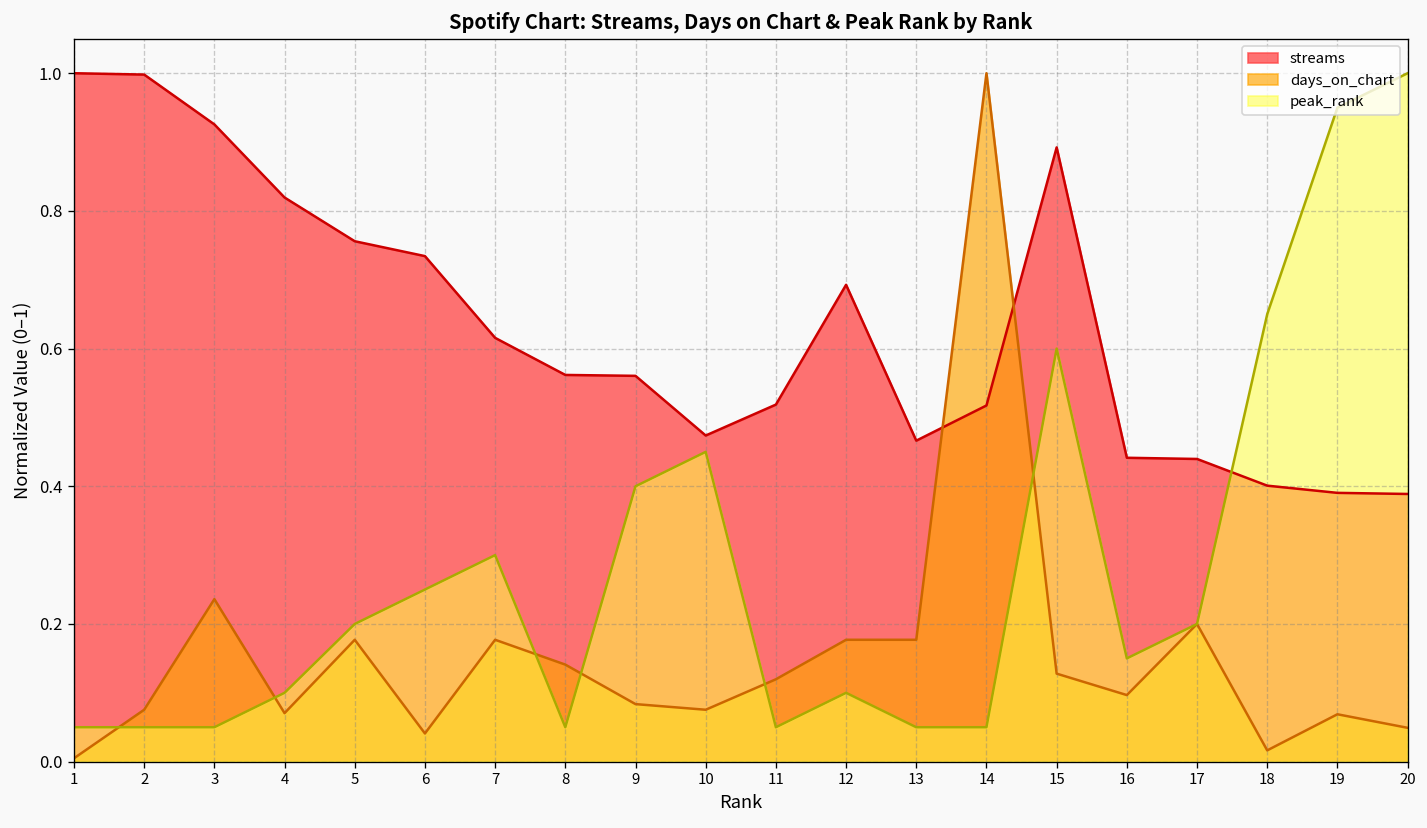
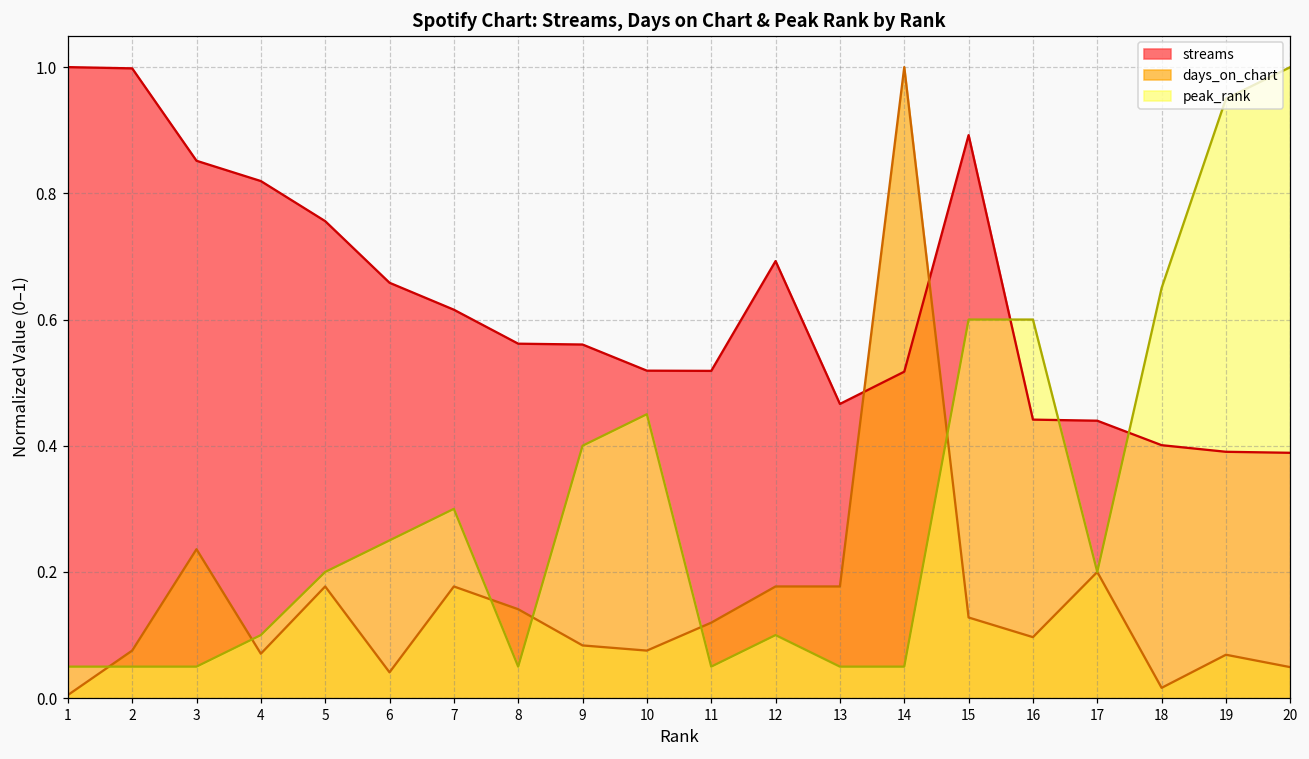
  {
    "streams": {
      "1": 1.00,
      "2": 1.00,
-     "3": 0.93,
+     "3": 0.85,
      "4": 0.82,
      "5": 0.76,
-     "6": 0.73,
+     "6": 0.66,
      "7": 0.62,
      "8": 0.56,
      "9": 0.56,
-     "10": 0.47,
+     "10": 0.52,
      "11": 0.52,
      "12": 0.69,
      "13": 0.47,
      "14": 0.52,
      "15": 0.89,
      "16": 0.44,
      "17": 0.44,
      "18": 0.40,
      "19": 0.39,
      "20": 0.39
    },
    "days_on_chart": {
      "1": 0.00,
      "2": 0.08,
      "3": 0.24,
      "4": 0.07,
      "5": 0.18,
      "6": 0.04,
      "7": 0.18,
      "8": 0.14,
      "9": 0.08,
      "10": 0.08,
      "11": 0.12,
      "12": 0.18,
      "13": 0.18,
      "14": 1.00,
      "15": 0.13,
      "16": 0.10,
      "18": 0.02,
      "19": 0.07,
      "20": 0.05
    },
    "peak_rank": {
      "1": 0.05,
      "2": 0.05,
      "3": 0.05,
      "4": 0.10,
      "5": 0.20,
      "6": 0.25,
      "7": 0.30,
      "8": 0.05,
      "9": 0.40,
      "10": 0.45,
      "11": 0.05,
      "12": 0.10,
      "13": 0.05,
      "14": 0.05,
      "15": 0.60,
-     "16": 0.15,
+     "16": 0.60,
      "18": 0.65,
      "20": 1.00
    }
  }
